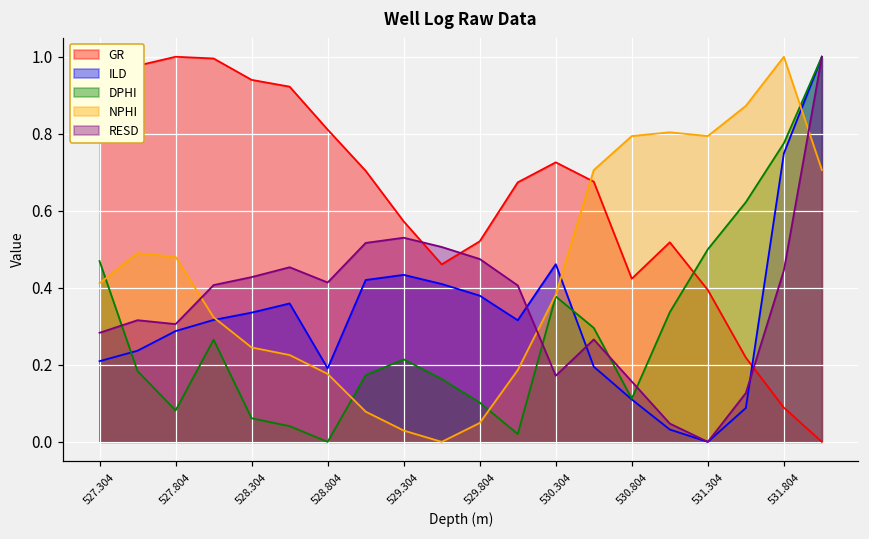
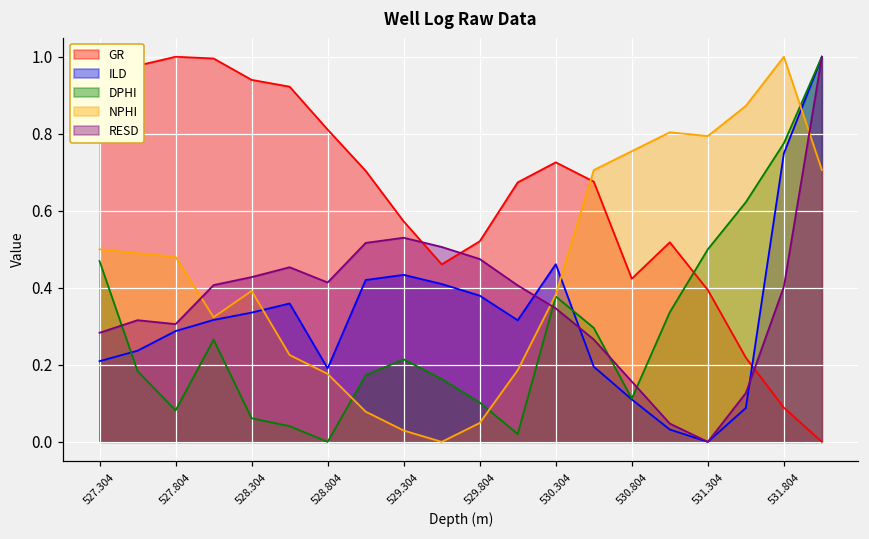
  {
    "GR": {
      "527.804": 1.00,
      "528.304": 0.94,
      "528.804": 0.81,
      "529.304": 0.57,
      "529.804": 0.52,
      "530.304": 0.73,
      "530.804": 0.42,
      "531.304": 0.39,
      "531.804": 0.09
    },
    "ILD": {
      "527.304": 0.21,
      "527.804": 0.29,
      "528.304": 0.34,
      "528.804": 0.19,
      "529.304": 0.43,
      "529.804": 0.38,
      "530.304": 0.46,
      "531.804": 0.75
    },
    "DPHI": {
      "527.304": 0.47,
      "527.804": 0.08,
      "528.304": 0.06,
      "528.804": 0.00,
      "529.304": 0.21,
      "529.804": 0.10,
      "531.304": 0.50,
      "531.804": 0.78
    },
    "NPHI": {
-     "527.304": 0.41,
+     "527.304": 0.50,
      "527.804": 0.48,
-     "528.304": 0.25,
+     "528.304": 0.39,
      "528.804": 0.18,
      "529.304": 0.03,
      "529.804": 0.05,
-     "530.804": 0.79,
+     "530.804": 0.75,
      "531.304": 0.79,
      "531.804": 1.00
    },
    "RESD": {
      "527.304": 0.28,
      "527.804": 0.31,
      "528.304": 0.43,
      "528.804": 0.41,
      "529.304": 0.53,
      "529.804": 0.47,
-     "530.304": 0.17,
+     "530.304": 0.35,
      "530.804": 0.16,
-     "531.804": 0.45
+     "531.804": 0.40
    }
  }
